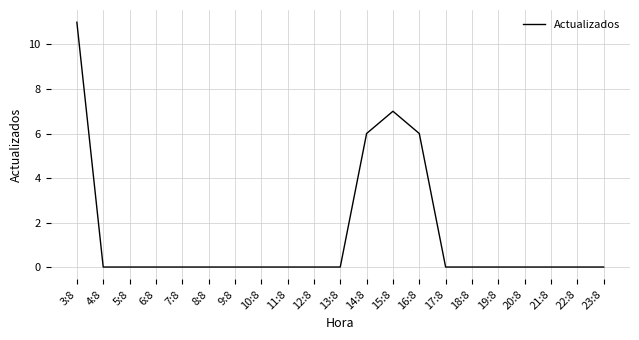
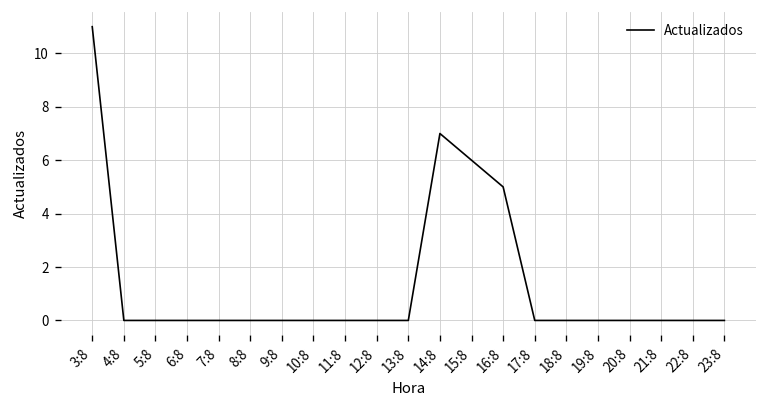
  {
    "3:8": 11,
    "4:8": 0,
    "5:8": 0,
    "6:8": 0,
    "7:8": 0,
    "8:8": 0,
    "9:8": 0,
    "10:8": 0,
    "11:8": 0,
    "12:8": 0,
    "13:8": 0,
-   "14:8": 6,
-   "15:8": 7,
-   "16:8": 6,
+   "14:8": 7,
+   "15:8": 6,
+   "16:8": 5,
    "17:8": 0,
    "18:8": 0,
    "19:8": 0,
    "20:8": 0,
    "21:8": 0,
    "22:8": 0,
    "23:8": 0
  }
